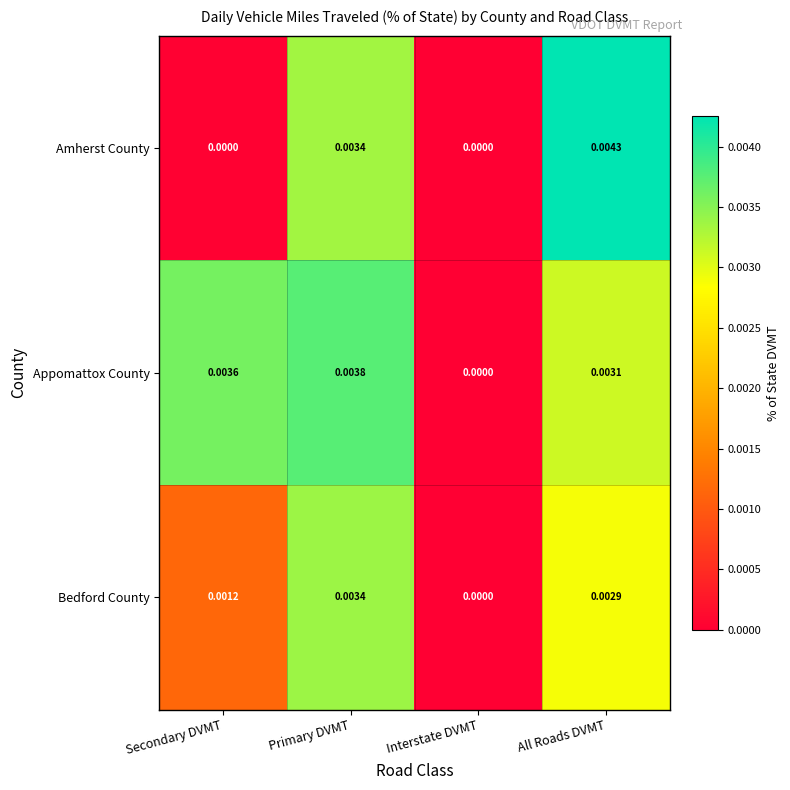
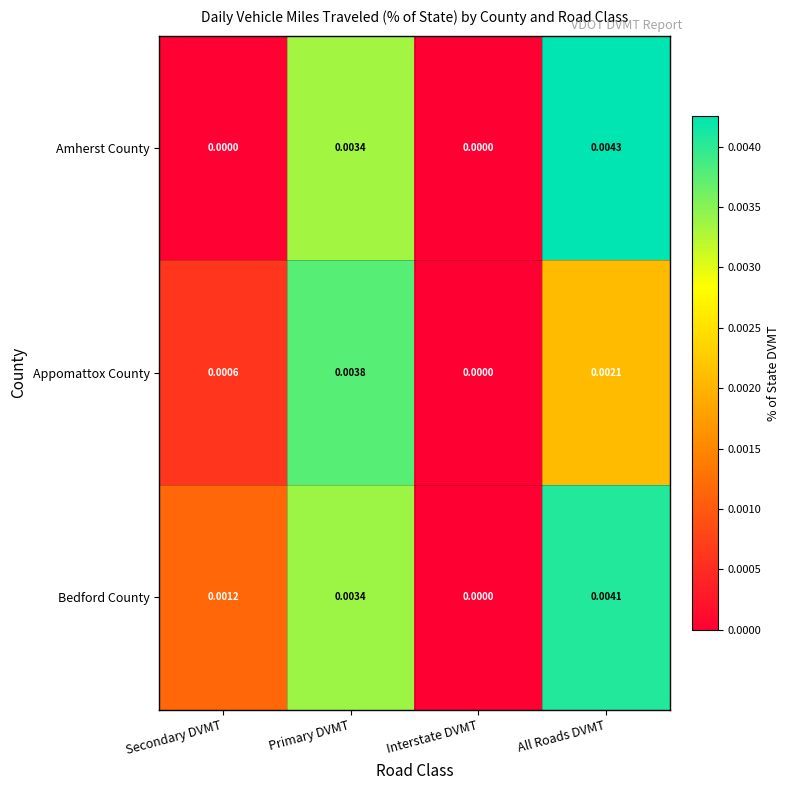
  {
    "Amherst County": {
      "Secondary DVMT": 0.0000,
      "Primary DVMT": 0.0034,
      "Interstate DVMT": 0.0000,
      "All Roads DVMT": 0.0043
    },
    "Appomattox County": {
-     "Secondary DVMT": 0.0036,
+     "Secondary DVMT": 0.0006,
      "Primary DVMT": 0.0038,
      "Interstate DVMT": 0.0000,
-     "All Roads DVMT": 0.0031
+     "All Roads DVMT": 0.0021
    },
    "Bedford County": {
      "Secondary DVMT": 0.0012,
      "Primary DVMT": 0.0034,
      "Interstate DVMT": 0.0000,
-     "All Roads DVMT": 0.0029
+     "All Roads DVMT": 0.0041
    }
  }
